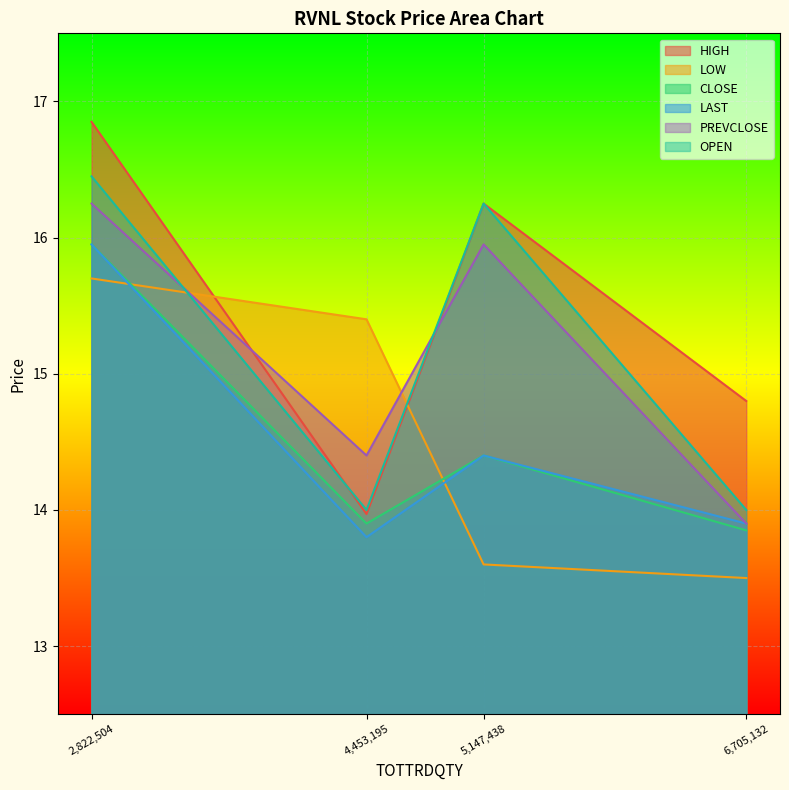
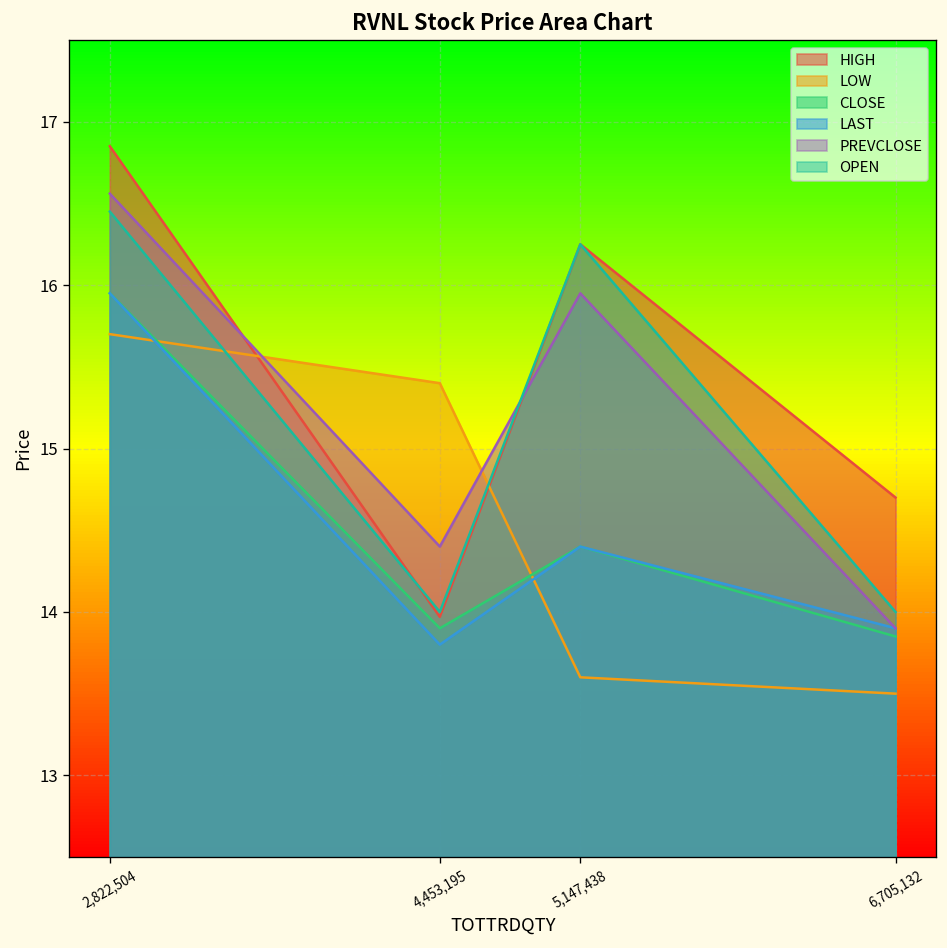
  {
    "HIGH": {
      "2,822,504": 16.85,
      "4,453,195": 13.97,
-     "6,705,132": 14.8
+     "6,705,132": 14.7
    },
    "LOW": {
      "2,822,504": 15.70,
      "4,453,195": 15.40,
      "5,147,438": 13.60,
      "6,705,132": 13.50
    },
    "PREVCLOSE": {
-     "2,822,504": 16.25,
+     "2,822,504": 16.56,
      "4,453,195": 14.40,
      "5,147,438": 15.95
    }
  }
